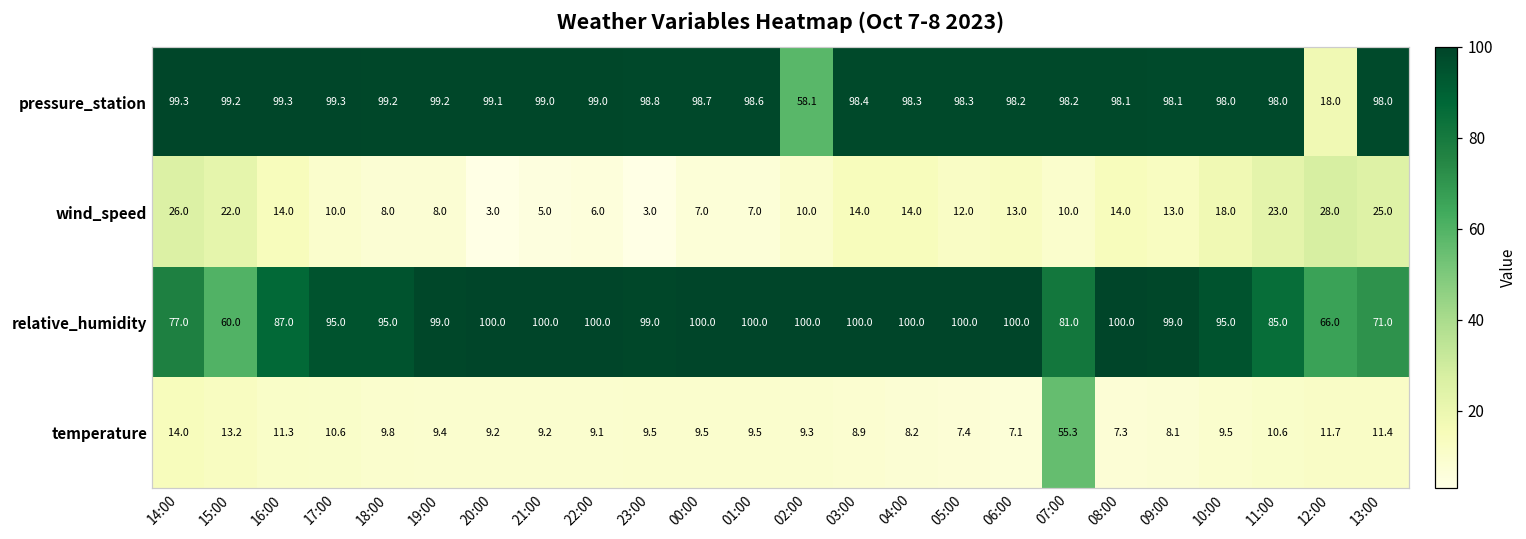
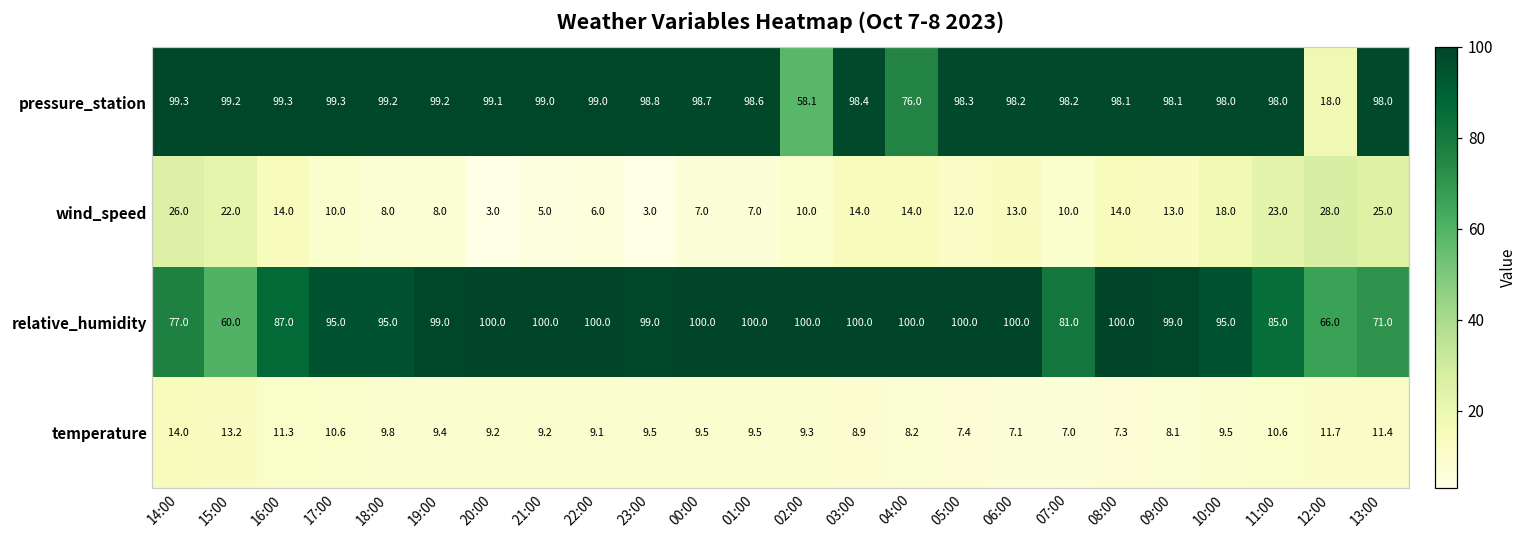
  {
    "pressure_station": {
      "14:00": 99.3,
      "15:00": 99.2,
      "16:00": 99.3,
      "17:00": 99.3,
      "18:00": 99.2,
      "19:00": 99.2,
      "20:00": 99.1,
      "21:00": 99.0,
      "22:00": 99.0,
      "23:00": 98.8,
      "00:00": 98.7,
      "01:00": 98.6,
      "02:00": 58.1,
      "03:00": 98.4,
-     "04:00": 98.3,
+     "04:00": 76.0,
      "05:00": 98.3,
      "06:00": 98.2,
      "07:00": 98.2,
      "08:00": 98.1,
      "09:00": 98.1,
      "10:00": 98.0,
      "11:00": 98.0,
      "12:00": 18.0,
      "13:00": 98.0
    },
    "wind_speed": {
      "14:00": 26.0,
      "15:00": 22.0,
      "16:00": 14.0,
      "17:00": 10.0,
      "18:00": 8.0,
      "19:00": 8.0,
      "20:00": 3.0,
      "21:00": 5.0,
      "22:00": 6.0,
      "23:00": 3.0,
      "00:00": 7.0,
      "01:00": 7.0,
      "02:00": 10.0,
      "03:00": 14.0,
      "04:00": 14.0,
      "05:00": 12.0,
      "06:00": 13.0,
      "07:00": 10.0,
      "08:00": 14.0,
      "09:00": 13.0,
      "10:00": 18.0,
      "11:00": 23.0,
      "12:00": 28.0,
      "13:00": 25.0
    },
    "relative_humidity": {
      "14:00": 77.0,
      "15:00": 60.0,
      "16:00": 87.0,
      "17:00": 95.0,
      "18:00": 95.0,
      "19:00": 99.0,
      "20:00": 100.0,
      "21:00": 100.0,
      "22:00": 100.0,
      "23:00": 99.0,
      "00:00": 100.0,
      "01:00": 100.0,
      "02:00": 100.0,
      "03:00": 100.0,
      "04:00": 100.0,
      "05:00": 100.0,
      "06:00": 100.0,
      "07:00": 81.0,
      "08:00": 100.0,
      "09:00": 99.0,
      "10:00": 95.0,
      "11:00": 85.0,
      "12:00": 66.0,
      "13:00": 71.0
    },
    "temperature": {
      "14:00": 14.0,
      "15:00": 13.2,
      "16:00": 11.3,
      "17:00": 10.6,
      "18:00": 9.8,
      "19:00": 9.4,
      "20:00": 9.2,
      "21:00": 9.2,
      "22:00": 9.1,
      "23:00": 9.5,
      "00:00": 9.5,
      "01:00": 9.5,
      "02:00": 9.3,
      "03:00": 8.9,
      "04:00": 8.2,
      "05:00": 7.4,
      "06:00": 7.1,
-     "07:00": 55.3,
+     "07:00": 7.0,
      "08:00": 7.3,
      "09:00": 8.1,
      "10:00": 9.5,
      "11:00": 10.6,
      "12:00": 11.7,
      "13:00": 11.4
    }
  }
